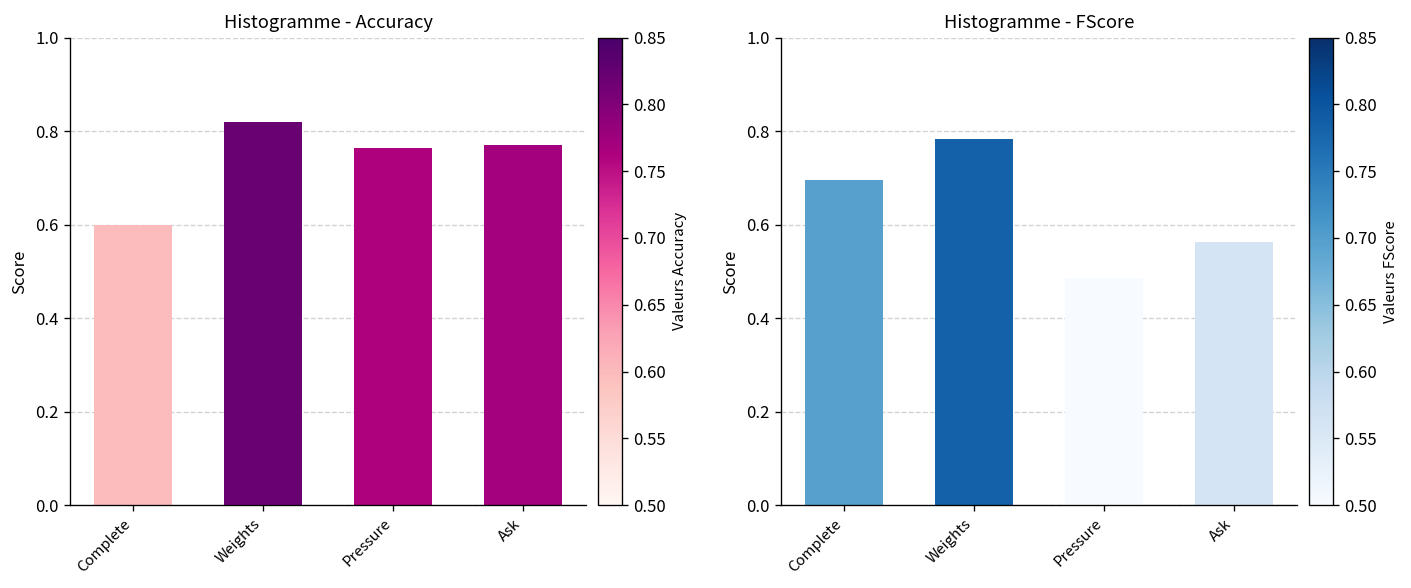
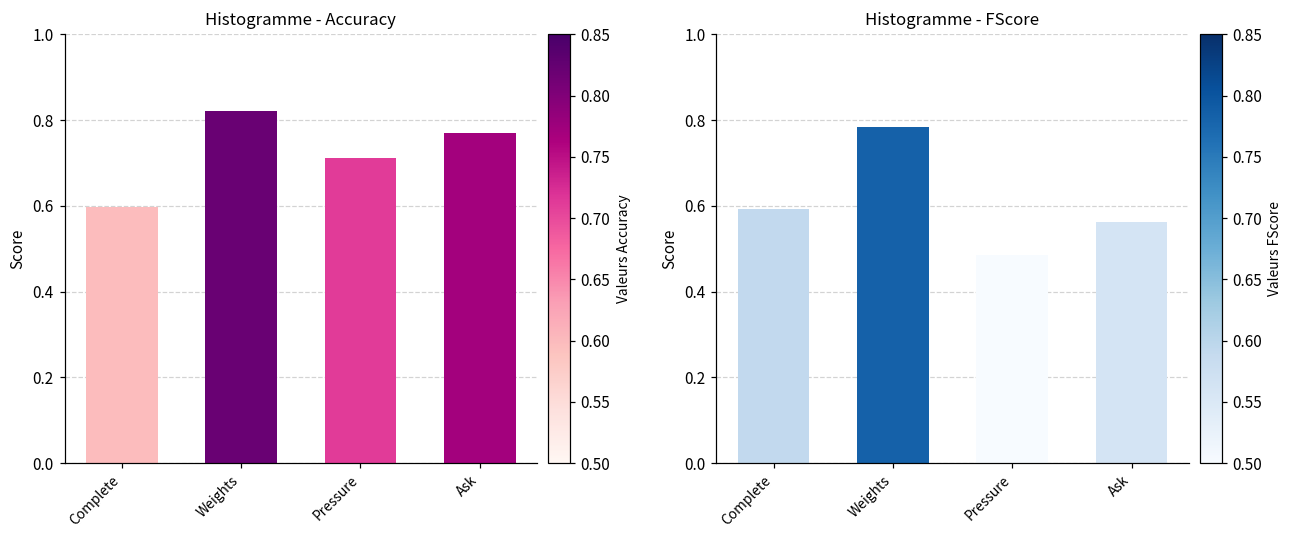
  {
    "Histogramme - Accuracy": {
      "Complete": 0.60,
      "Weights": 0.82,
-     "Pressure": 0.76,
+     "Pressure": 0.71,
      "Ask": 0.77
    },
    "Histogramme - FScore": {
-     "Complete": 0.70,
+     "Complete": 0.59,
      "Weights": 0.78,
      "Pressure": 0.49,
      "Ask": 0.56
    }
  }
